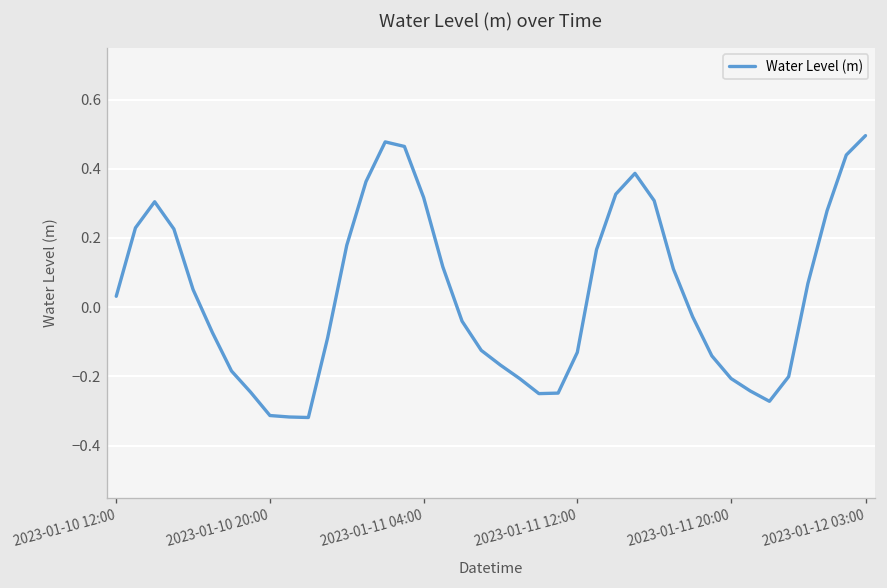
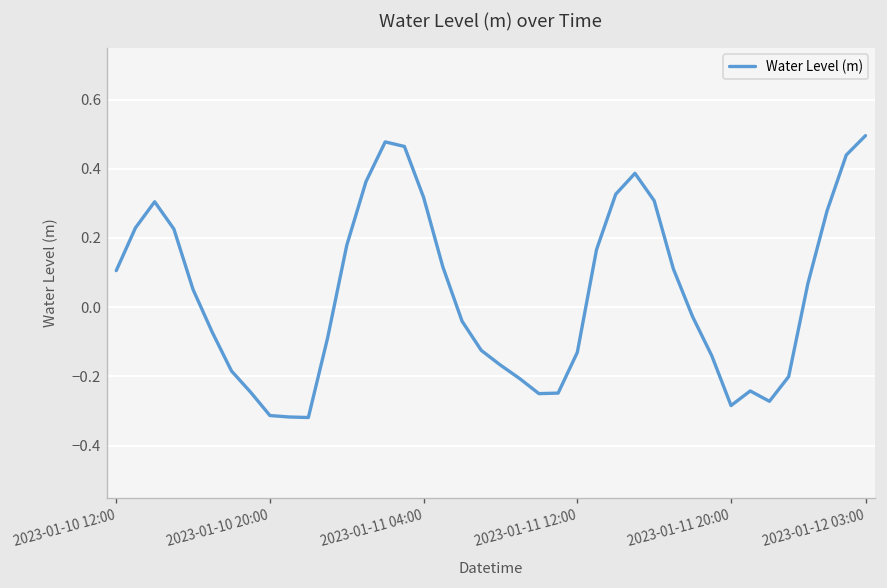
  {
-   "2023-01-10 12:00": 0.03,
+   "2023-01-10 12:00": 0.11,
    "2023-01-10 20:00": -0.31,
    "2023-01-11 04:00": 0.32,
    "2023-01-11 12:00": -0.13,
-   "2023-01-11 20:00": -0.21,
+   "2023-01-11 20:00": -0.28,
    "2023-01-12 03:00": 0.50
  }
